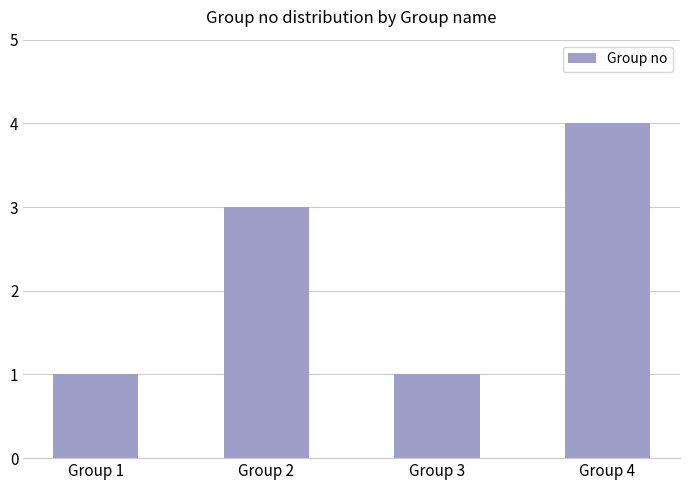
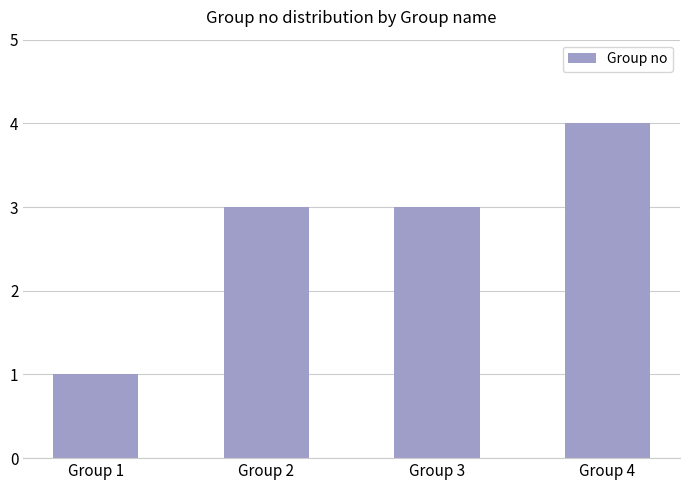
  {
    "Group 1": 1,
    "Group 2": 3,
-   "Group 3": 1,
+   "Group 3": 3,
    "Group 4": 4
  }
